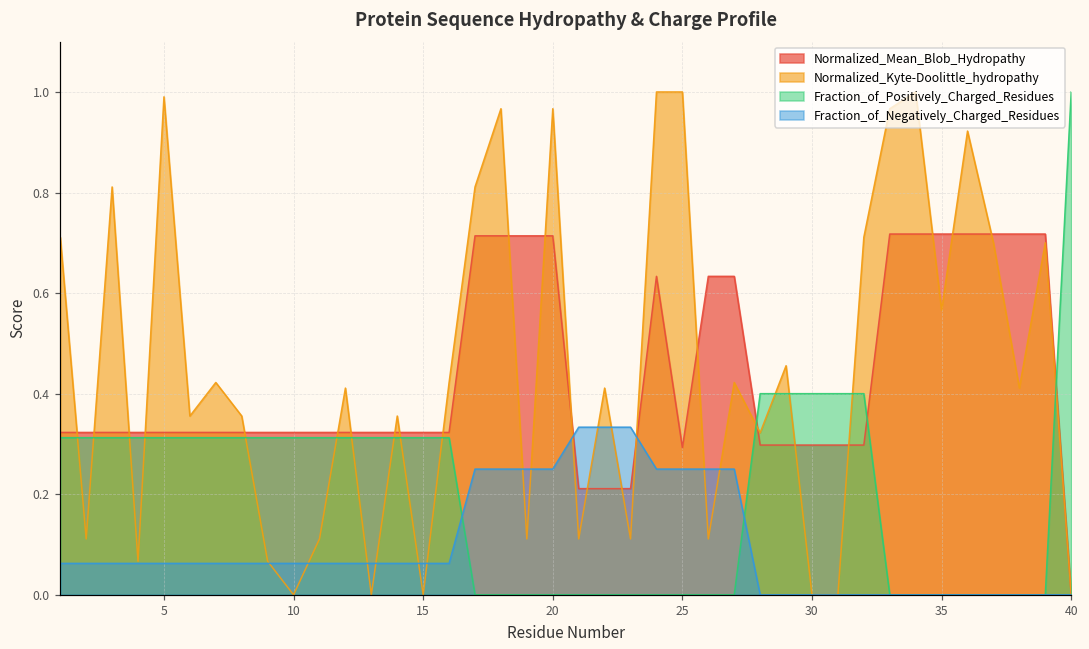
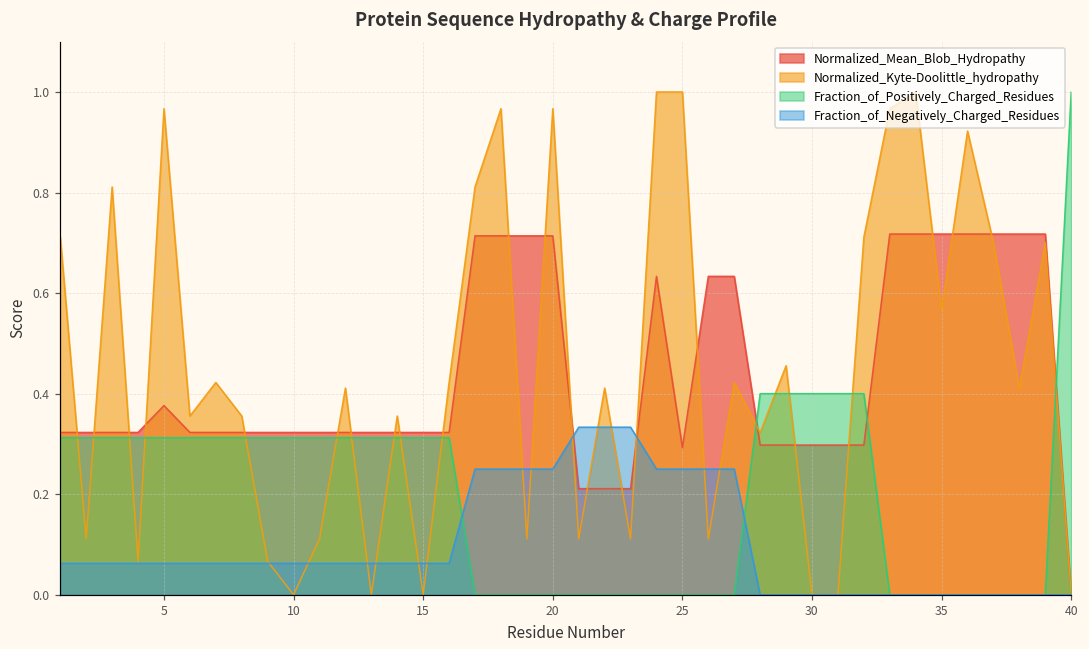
  {
    "Normalized_Mean_Blob_Hydropathy": {
-     "5": 0.32,
+     "5": 0.38,
      "10": 0.32,
      "15": 0.32,
      "20": 0.71,
      "25": 0.29,
      "30": 0.30,
      "35": 0.72
    },
    "Normalized_Kyte-Doolittle_hydropathy": {
-     "5": 0.99,
+     "5": 0.97,
      "10": 0.00,
      "15": 0.00,
      "20": 0.97,
      "25": 1.00,
      "35": 0.57
    },
    "Fraction_of_Positively_Charged_Residues": {
      "5": 0.31,
      "10": 0.31,
      "15": 0.31,
      "20": 0.00,
      "25": 0.00,
      "30": 0.40,
      "40": 1.00
    },
    "Fraction_of_Negatively_Charged_Residues": {
      "5": 0.06,
      "10": 0.06,
      "15": 0.06,
      "20": 0.25,
      "25": 0.25
    }
  }
